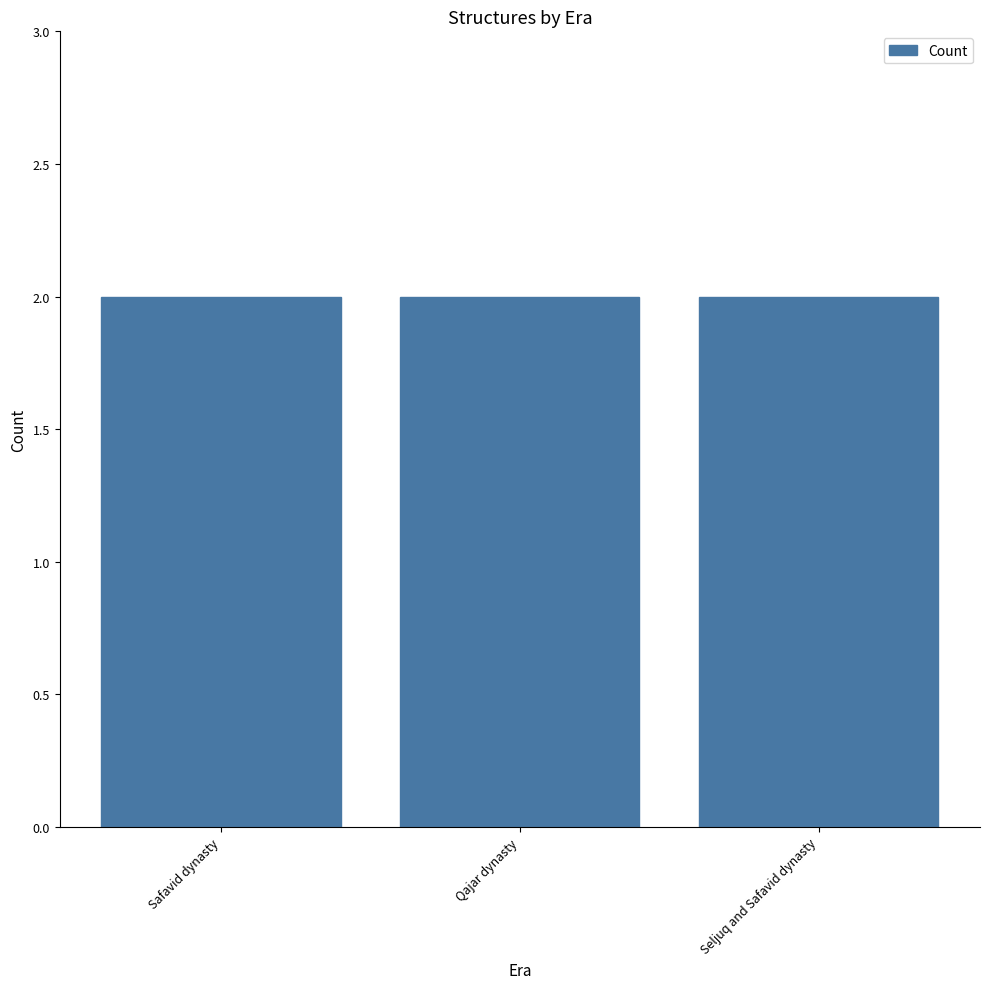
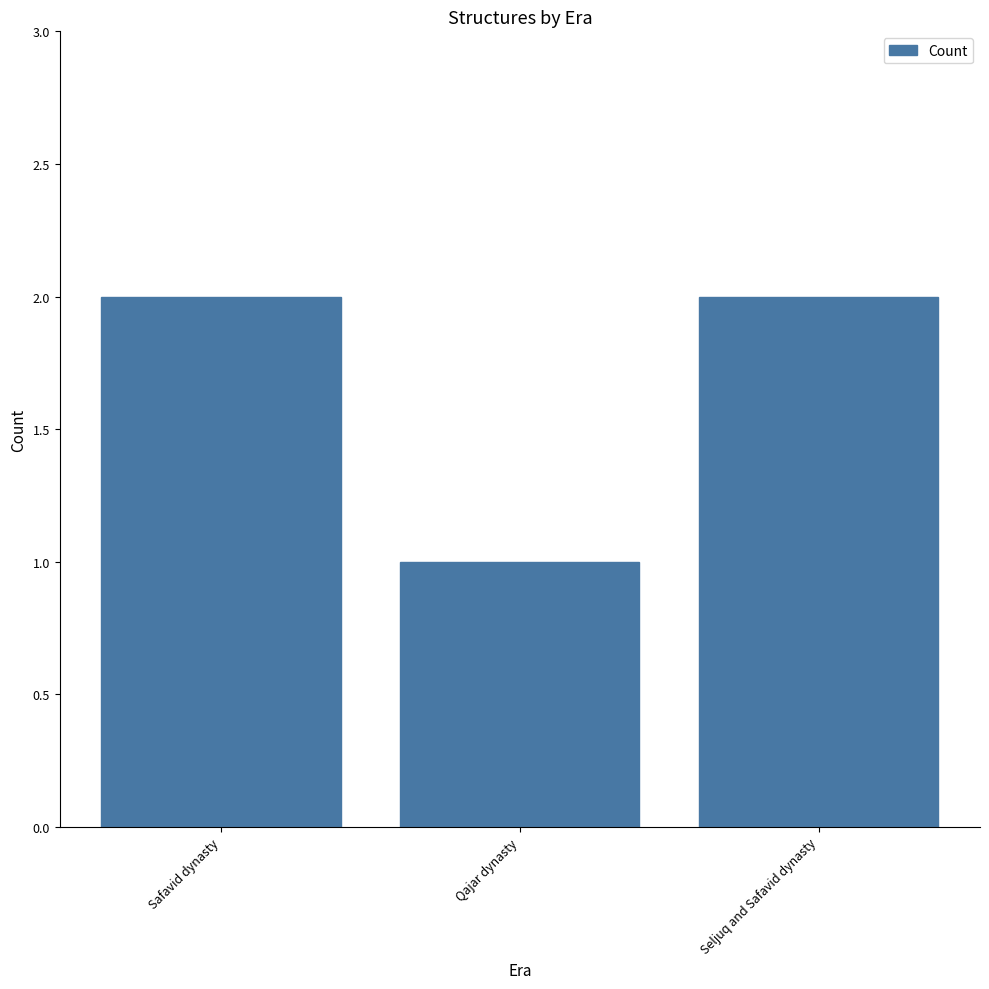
  {
    "Safavid dynasty": 2,
-   "Qajar dynasty": 2,
+   "Qajar dynasty": 1,
    "Seljuq and Safavid dynasty": 2
  }
